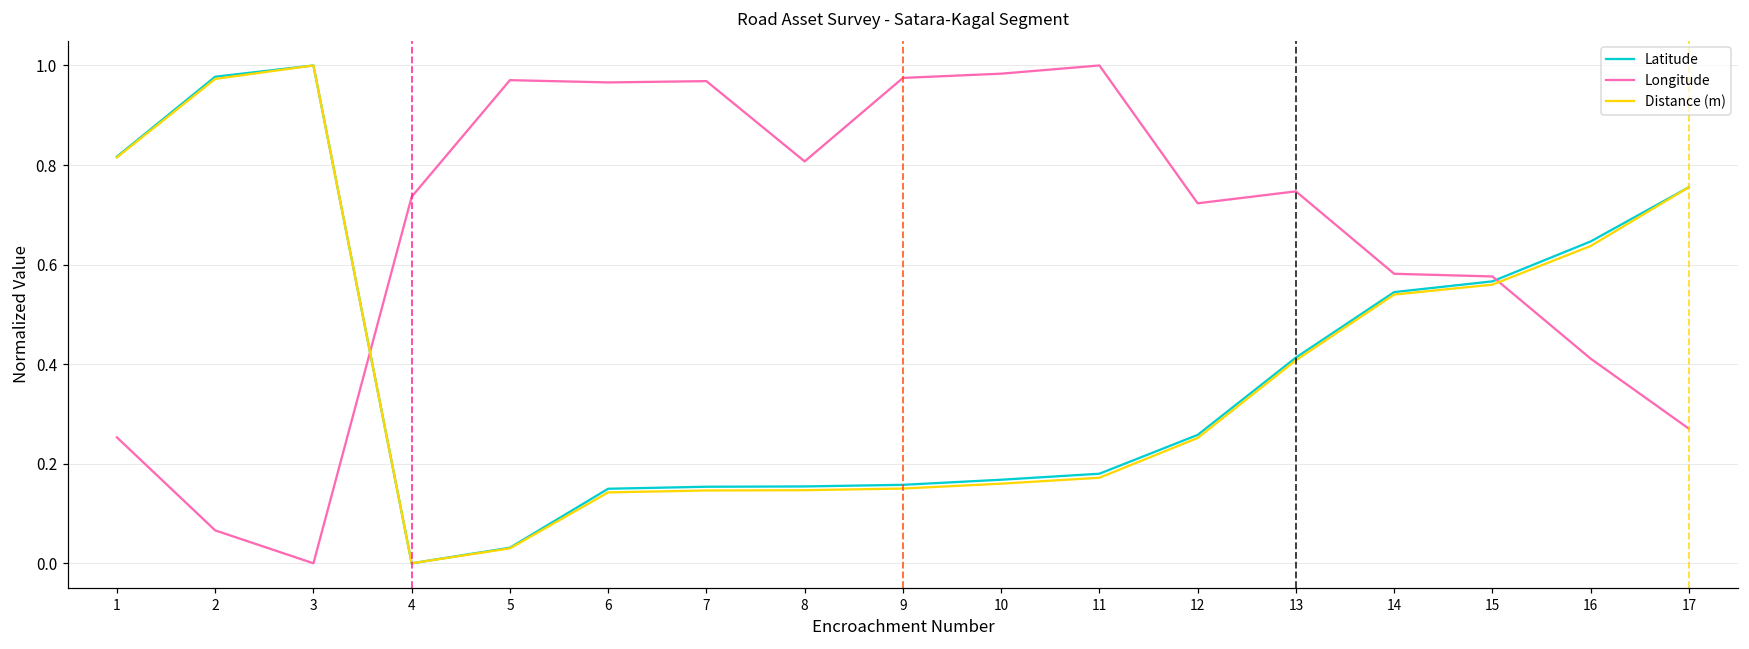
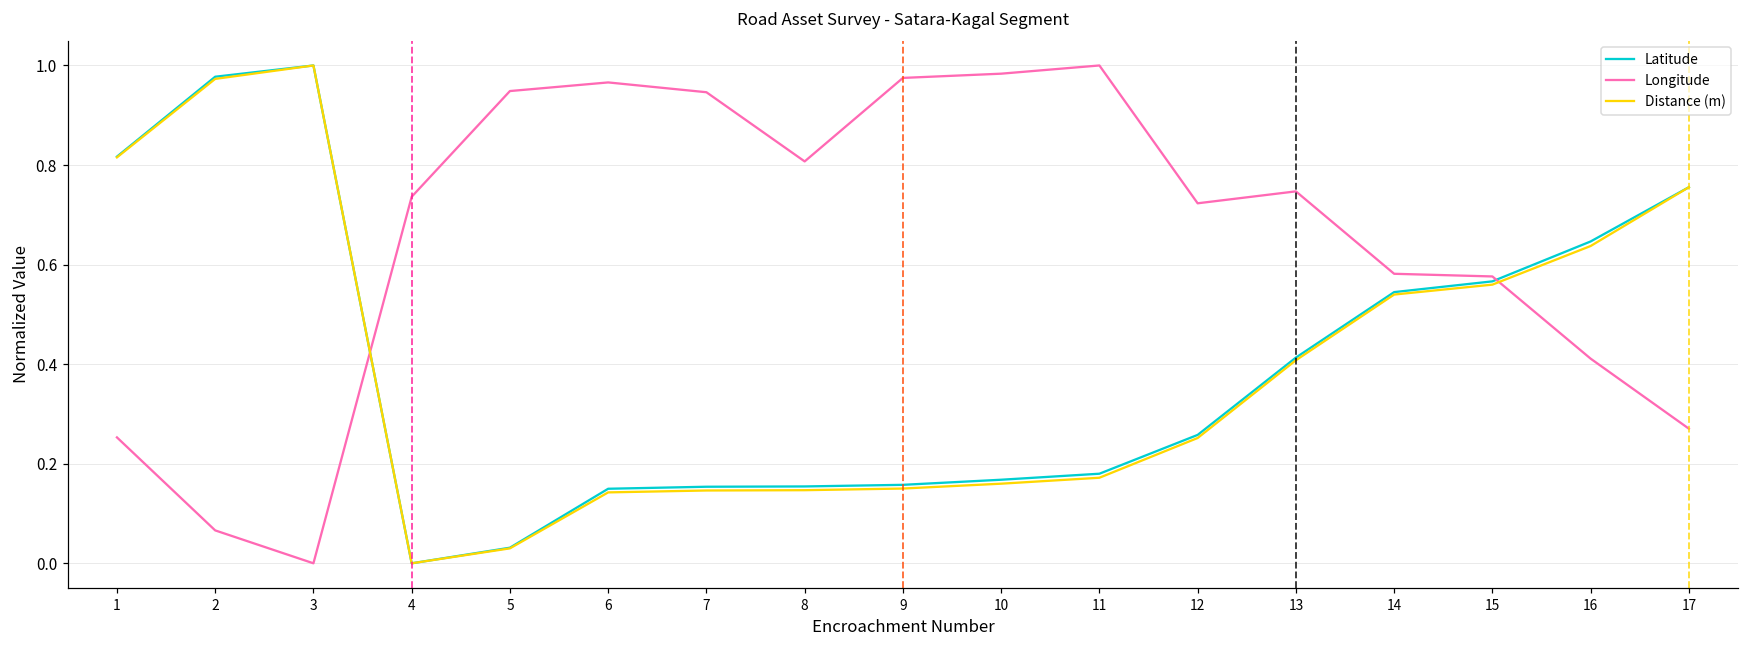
  {
    "Latitude": {
      "6": 0.15,
      "7": 0.15,
      "8": 0.15,
      "9": 0.16,
      "10": 0.17,
      "11": 0.18,
      "12": 0.26,
      "15": 0.57,
      "16": 0.65
    },
    "Longitude": {
      "1": 0.25,
      "2": 0.07,
      "3": 0.00,
      "4": 0.74,
-     "5": 0.97,
+     "5": 0.95,
      "6": 0.97,
-     "7": 0.97,
+     "7": 0.95,
      "8": 0.81,
      "9": 0.98,
      "10": 0.98,
      "11": 1.00,
      "12": 0.72,
      "13": 0.75,
      "14": 0.58,
      "15": 0.58,
      "16": 0.41,
      "17": 0.27
    },
    "Distance (m)": {
      "6": 0.14,
      "7": 0.15,
      "8": 0.15,
      "9": 0.15,
      "10": 0.16,
      "11": 0.17,
      "12": 0.25,
      "15": 0.56,
      "16": 0.64
    }
  }
